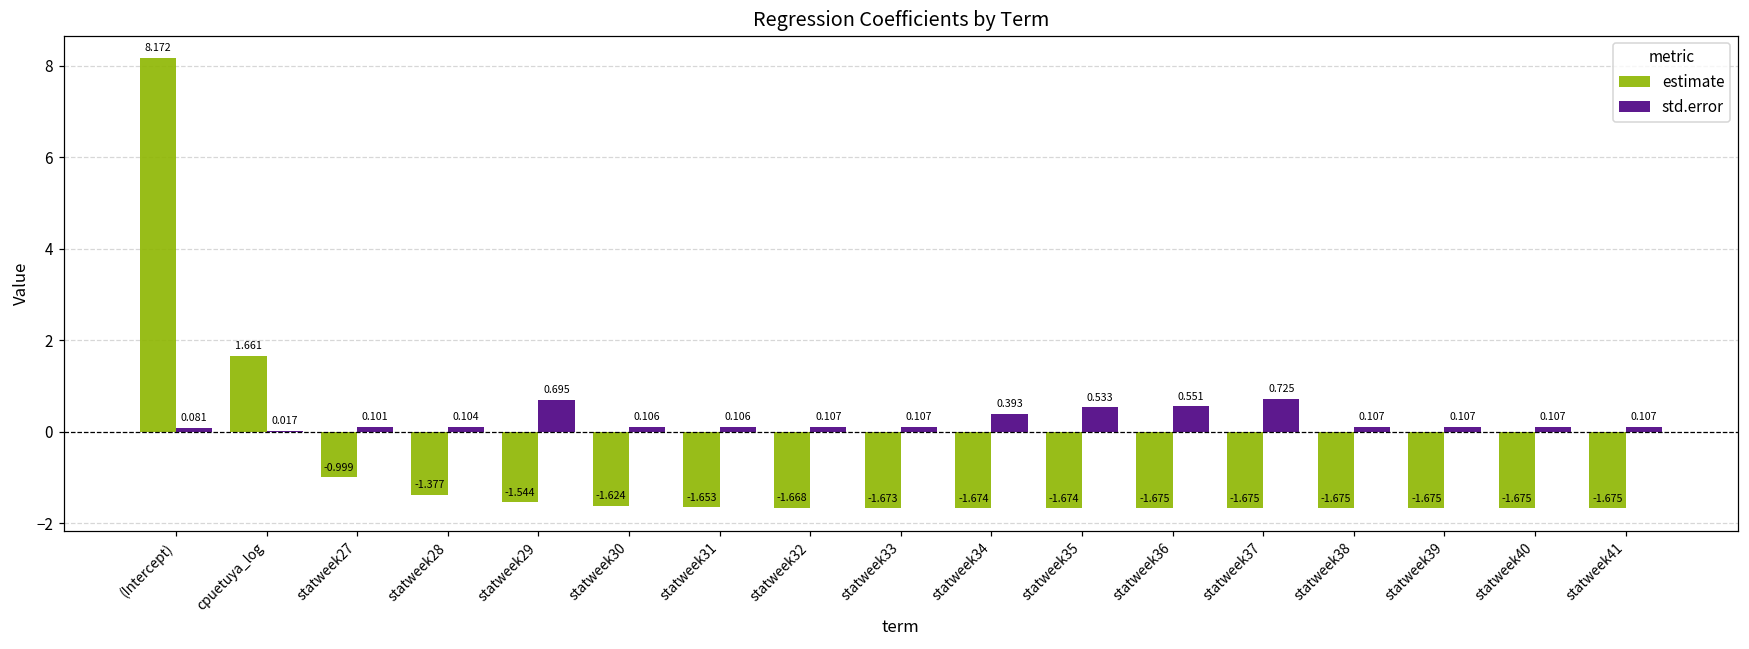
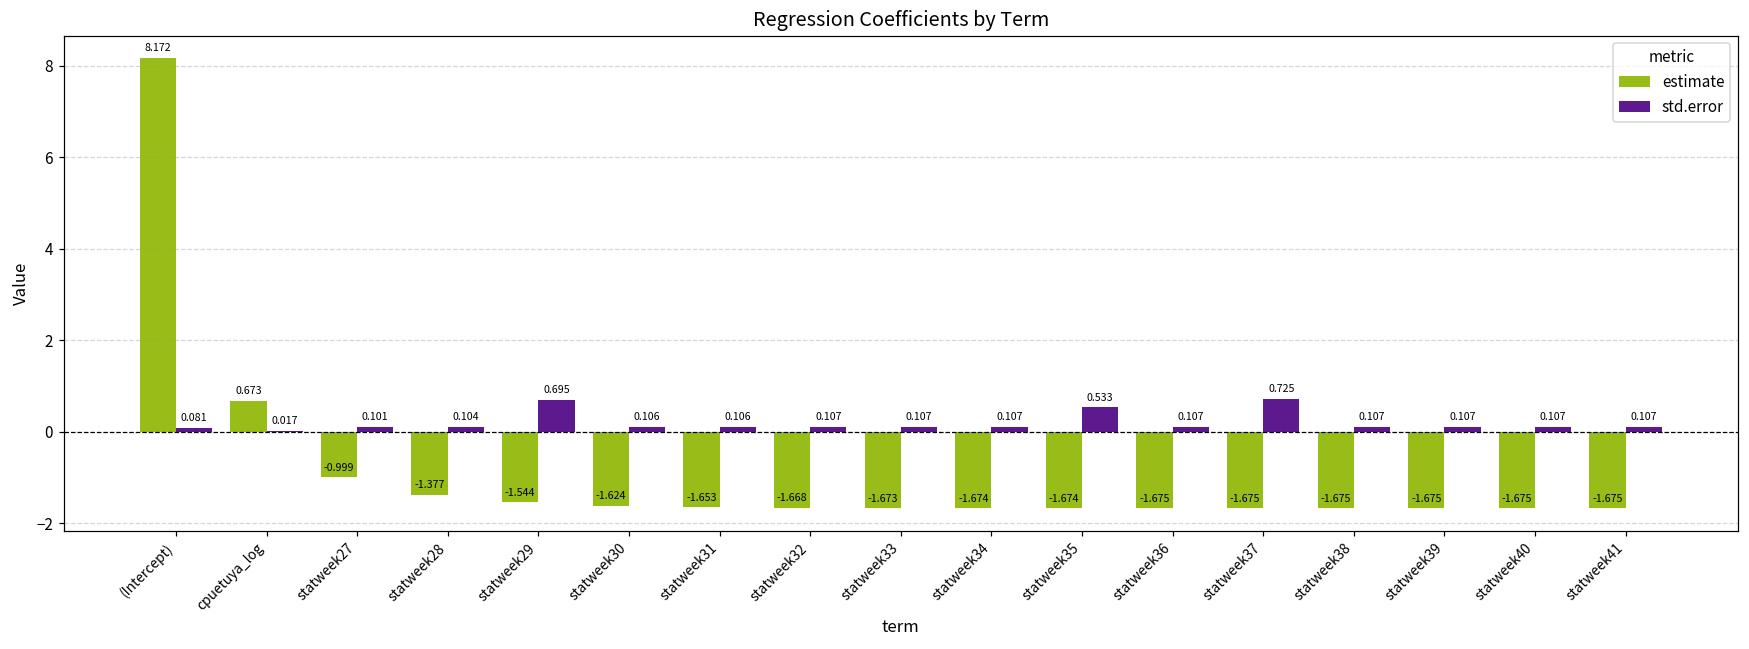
  {
    "estimate": {
      "(Intercept)": 8.172,
-     "cpuetuya_log": 1.661,
+     "cpuetuya_log": 0.673,
      "statweek27": -0.999,
      "statweek28": -1.377,
      "statweek29": -1.544,
      "statweek30": -1.624,
      "statweek31": -1.653,
      "statweek32": -1.668,
      "statweek33": -1.673,
      "statweek34": -1.674,
      "statweek35": -1.674,
      "statweek36": -1.675,
      "statweek37": -1.675,
      "statweek38": -1.675,
      "statweek39": -1.675,
      "statweek40": -1.675,
      "statweek41": -1.675
    },
    "std.error": {
      "(Intercept)": 0.081,
      "cpuetuya_log": 0.017,
      "statweek27": 0.101,
      "statweek28": 0.104,
      "statweek29": 0.695,
      "statweek30": 0.106,
      "statweek31": 0.106,
      "statweek32": 0.107,
      "statweek33": 0.107,
-     "statweek34": 0.393,
+     "statweek34": 0.107,
      "statweek35": 0.533,
-     "statweek36": 0.551,
+     "statweek36": 0.107,
      "statweek37": 0.725,
      "statweek38": 0.107,
      "statweek39": 0.107,
      "statweek40": 0.107,
      "statweek41": 0.107
    }
  }
